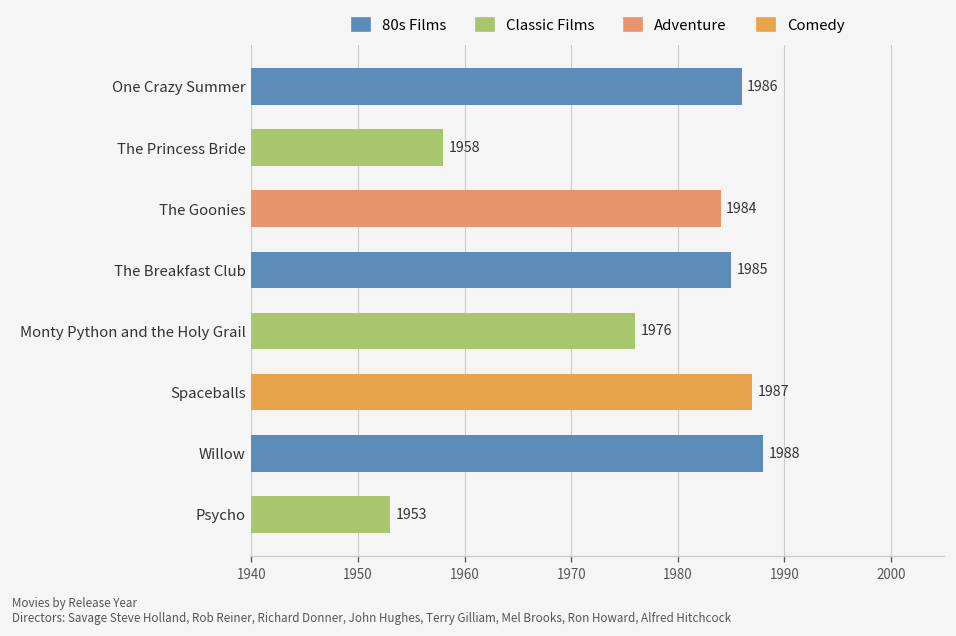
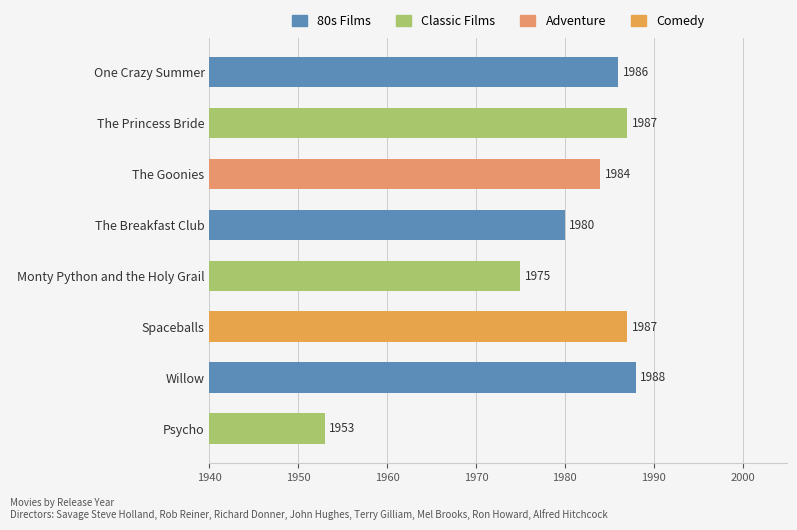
  {
    "One Crazy Summer": 1986,
-   "The Princess Bride": 1958,
+   "The Princess Bride": 1987,
    "The Goonies": 1984,
-   "The Breakfast Club": 1985,
-   "Monty Python and the Holy Grail": 1976,
+   "The Breakfast Club": 1980,
+   "Monty Python and the Holy Grail": 1975,
    "Spaceballs": 1987,
    "Willow": 1988,
    "Psycho": 1953
  }
